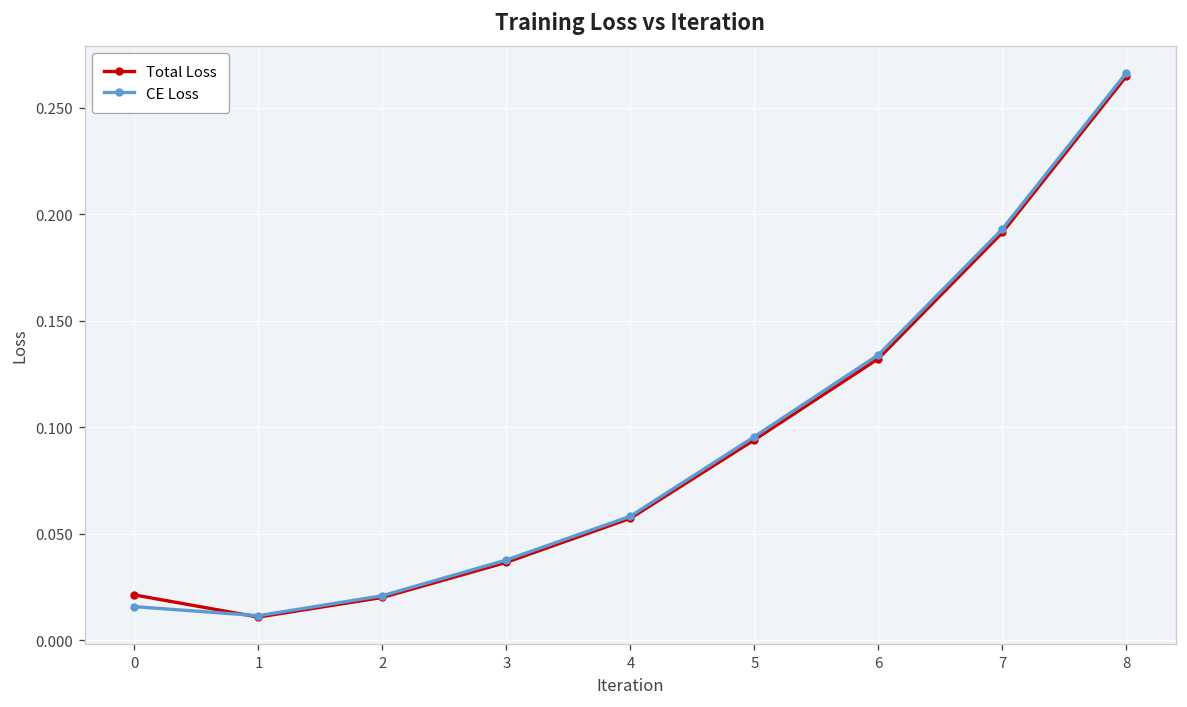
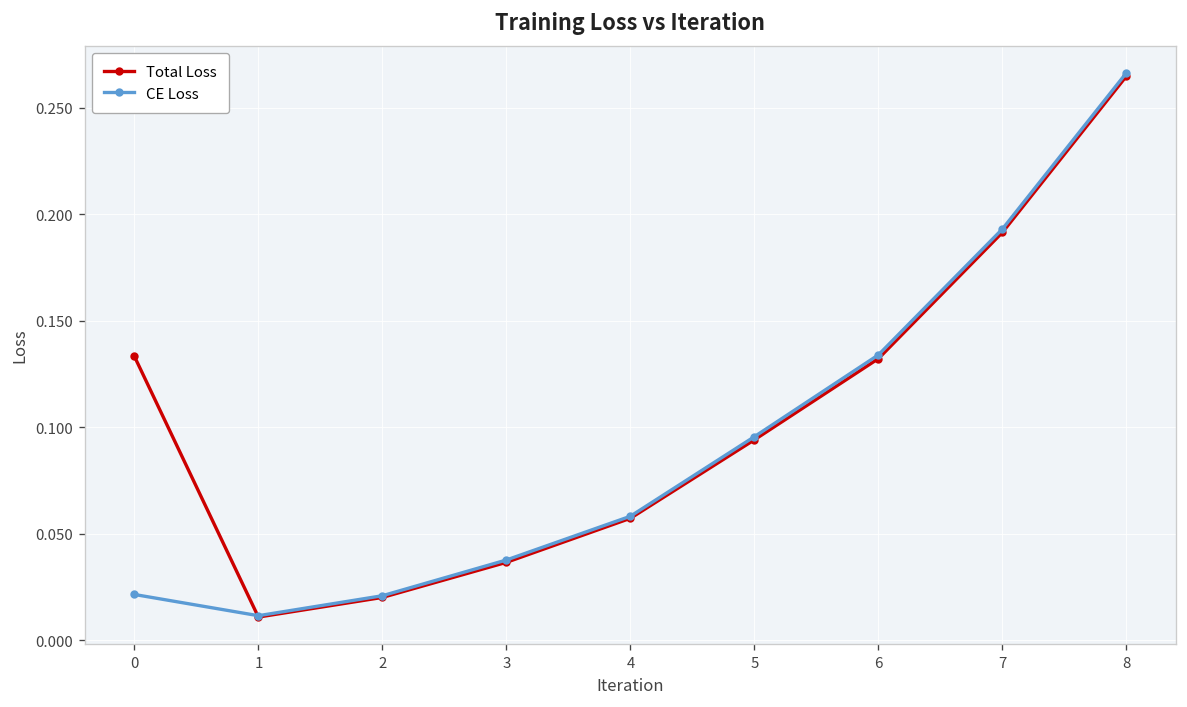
  {
    "Total Loss": {
-     "0": 0.021,
+     "0": 0.133,
      "5": 0.094,
      "6": 0.132,
      "7": 0.191,
      "8": 0.265
    },
    "CE Loss": {
-     "0": 0.016,
+     "0": 0.022,
      "5": 0.096,
      "6": 0.134,
      "7": 0.193,
      "8": 0.266
    }
  }
